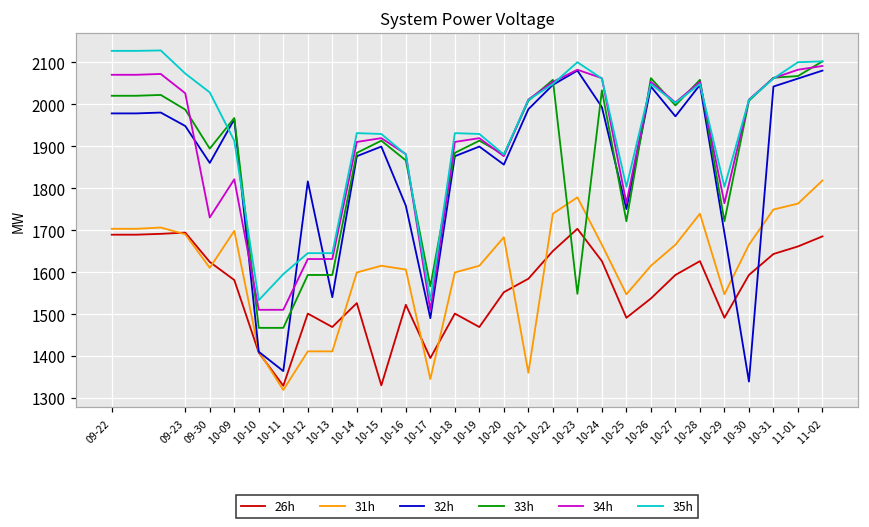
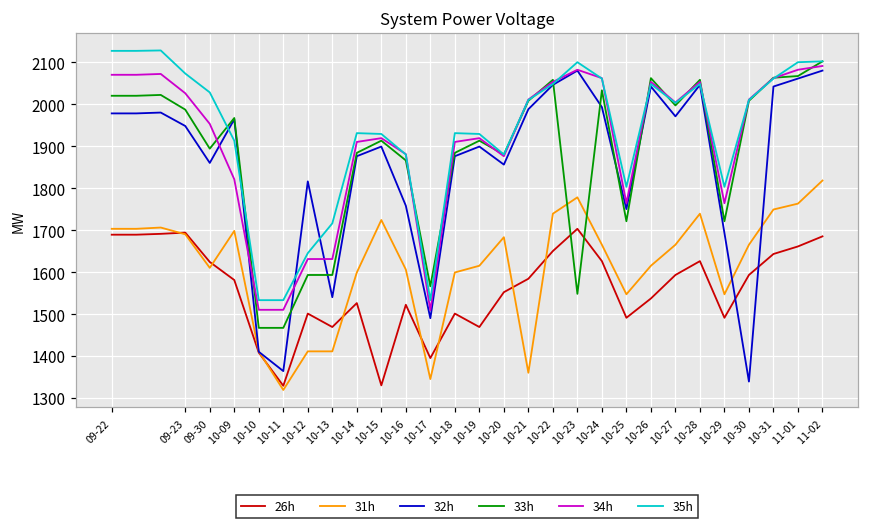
  {
    "26h": {
      "09-22": 1690,
      "09-30": 1620,
      "10-09": 1580,
      "10-11": 1330,
      "10-12": 1500,
      "10-13": 1470,
      "10-14": 1530,
      "10-15": 1330,
      "10-16": 1520,
      "10-17": 1400,
      "10-18": 1500,
      "10-19": 1470,
      "10-20": 1550,
      "10-21": 1580,
      "10-22": 1650,
      "10-23": 1700,
      "10-24": 1630,
      "10-25": 1490,
      "10-26": 1540,
      "10-27": 1590,
      "10-28": 1630,
      "10-29": 1490,
      "10-30": 1590,
      "10-31": 1640,
      "11-01": 1660,
      "11-02": 1690
    },
    "31h": {
      "09-22": 1700,
      "09-30": 1610,
      "10-09": 1700,
      "10-11": 1320,
      "10-12": 1410,
      "10-13": 1410,
      "10-14": 1600,
-     "10-15": 1620,
+     "10-15": 1720,
      "10-16": 1610,
      "10-17": 1350,
      "10-18": 1600,
      "10-19": 1620,
      "10-20": 1680,
      "10-21": 1360,
      "10-22": 1740,
      "10-23": 1780,
      "10-24": 1670,
      "10-25": 1550,
      "10-26": 1620,
      "10-27": 1670,
      "10-28": 1740,
      "10-29": 1550,
      "10-30": 1670,
      "10-31": 1750,
      "11-01": 1760,
      "11-02": 1820
    },
    "32h": {
      "09-22": 1980,
      "09-23": 1950,
      "09-30": 1860,
      "10-11": 1360,
      "10-12": 1820,
      "10-13": 1540,
      "10-14": 1880,
      "10-15": 1900,
      "10-16": 1760,
      "10-17": 1490,
      "10-18": 1880,
      "10-19": 1900,
      "10-20": 1860,
      "10-21": 1990,
      "10-24": 1990,
      "10-25": 1750,
      "10-27": 1970,
      "10-29": 1690,
      "10-30": 1340,
      "10-31": 2040,
      "11-02": 2080
    },
    "33h": {
      "09-22": 2020,
      "09-23": 1990,
      "09-30": 1890,
      "10-10": 1470,
      "10-11": 1470,
      "10-12": 1590,
      "10-13": 1590,
      "10-14": 1880,
      "10-16": 1870,
      "10-17": 1570,
      "10-18": 1880,
      "10-23": 1550,
      "10-24": 2030,
      "10-25": 1720,
      "10-26": 2060,
      "10-29": 1720
    },
    "34h": {
      "09-22": 2070,
      "09-23": 2030,
-     "09-30": 1730,
+     "09-30": 1950,
      "10-09": 1820,
      "10-10": 1510,
      "10-11": 1510,
      "10-12": 1630,
      "10-13": 1630,
      "10-14": 1910,
      "10-17": 1510,
      "10-18": 1910,
      "10-25": 1760,
      "10-29": 1760,
      "11-01": 2080,
      "11-02": 2090
    },
    "35h": {
      "09-22": 2130,
      "09-23": 2070,
      "09-30": 2030,
      "10-09": 1910,
      "10-10": 1530,
-     "10-11": 1600,
+     "10-11": 1530,
      "10-12": 1650,
-     "10-13": 1650,
+     "10-13": 1720,
      "10-14": 1930,
      "10-15": 1930,
      "10-17": 1530,
      "10-18": 1930,
      "10-19": 1930,
      "10-23": 2100,
      "10-25": 1800,
      "10-29": 1800,
      "11-01": 2100
    }
  }
